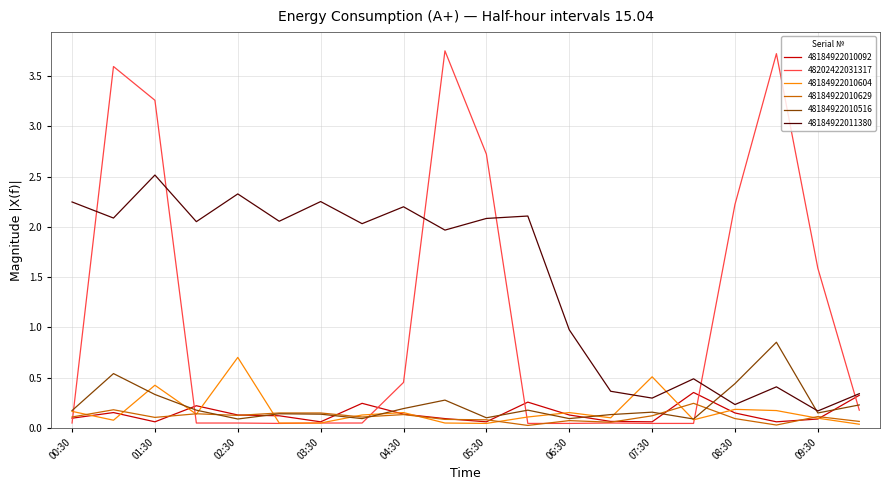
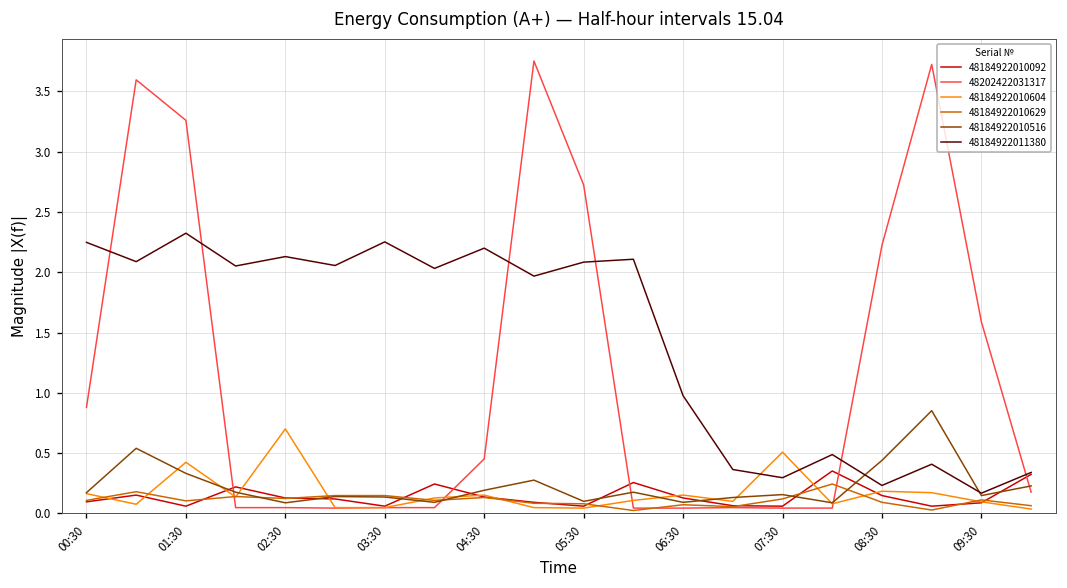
  {
    "48184922010092": {
      "01:30": 0.06,
      "08:30": 0.15
    },
    "48202422031317": {
-     "00:30": 0.05,
+     "00:30": 0.88,
      "01:30": 3.26,
      "02:30": 0.05,
      "04:30": 0.45,
      "05:30": 2.72,
      "06:30": 0.04,
      "08:30": 2.22,
      "09:30": 1.59
    },
    "48184922010604": {
      "01:30": 0.42,
      "02:30": 0.70,
      "07:30": 0.51,
      "08:30": 0.18
    },
    "48184922010629": {
      "01:30": 0.10,
      "07:30": 0.12,
      "08:30": 0.09
    },
    "48184922010516": {
      "01:30": 0.33,
      "02:30": 0.09,
      "04:30": 0.19,
      "07:30": 0.16,
      "08:30": 0.44
    },
    "48184922011380": {
      "00:30": 2.25,
-     "01:30": 2.52,
-     "02:30": 2.33,
+     "01:30": 2.32,
+     "02:30": 2.13,
      "03:30": 2.25,
      "04:30": 2.20,
      "05:30": 2.08,
      "06:30": 0.98,
      "07:30": 0.30,
      "08:30": 0.23
    }
  }
